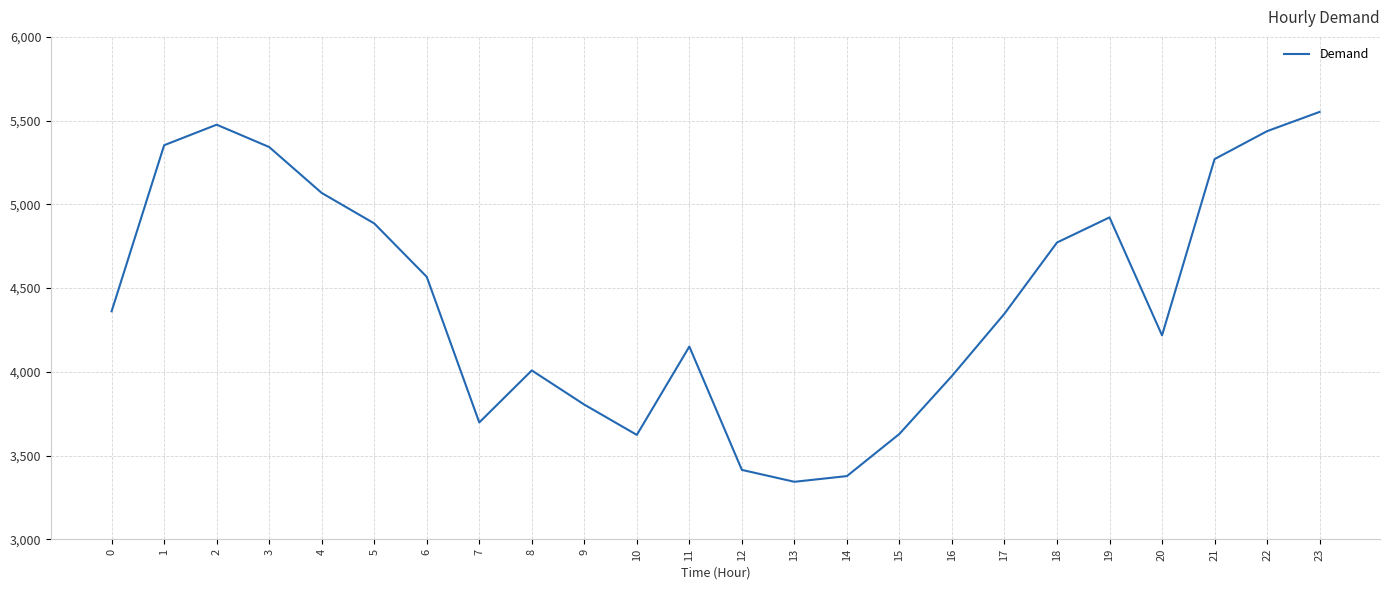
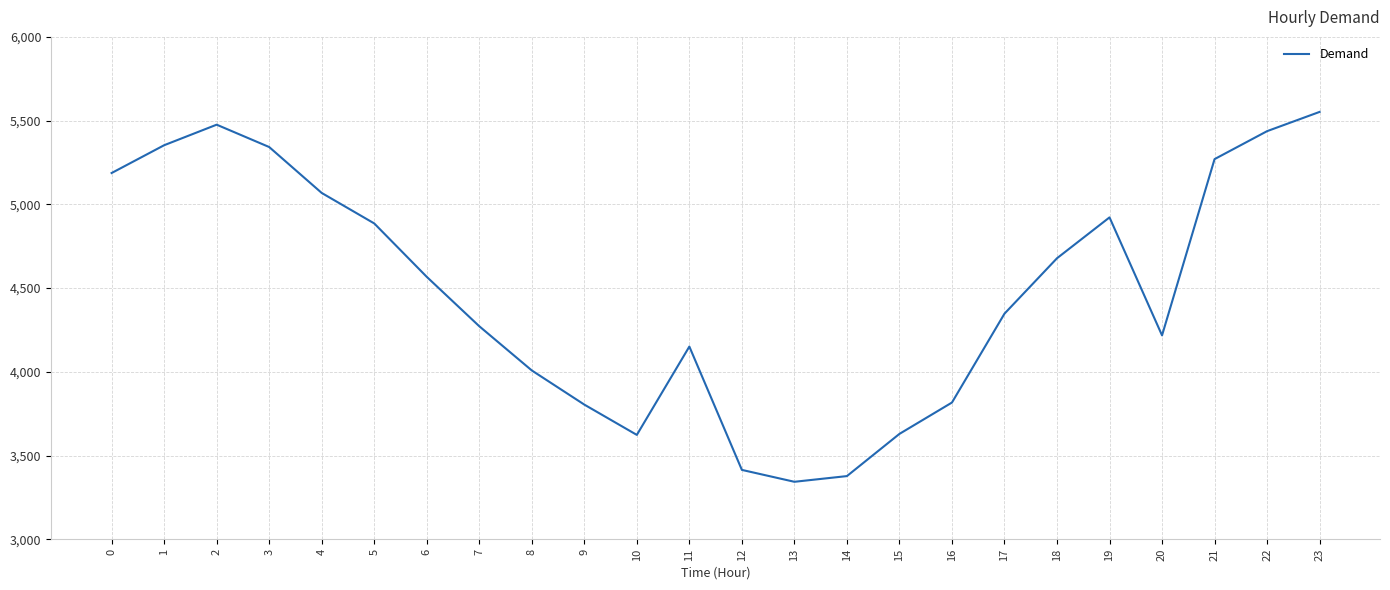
  {
-   "0": "4,360",
+   "0": "5,190",
    "1": "5,350",
    "2": "5,480",
    "3": "5,340",
    "4": "5,070",
    "5": "4,890",
    "6": "4,570",
-   "7": "3,700",
+   "7": "4,270",
    "8": "4,010",
    "9": "3,800",
    "10": "3,620",
    "11": "4,150",
    "12": "3,410",
    "13": "3,340",
    "14": "3,380",
    "15": "3,630",
-   "16": "3,980",
+   "16": "3,820",
    "17": "4,350",
-   "18": "4,770",
+   "18": "4,680",
    "19": "4,920",
    "20": "4,220",
    "21": "5,270",
    "22": "5,440",
    "23": "5,550"
  }
